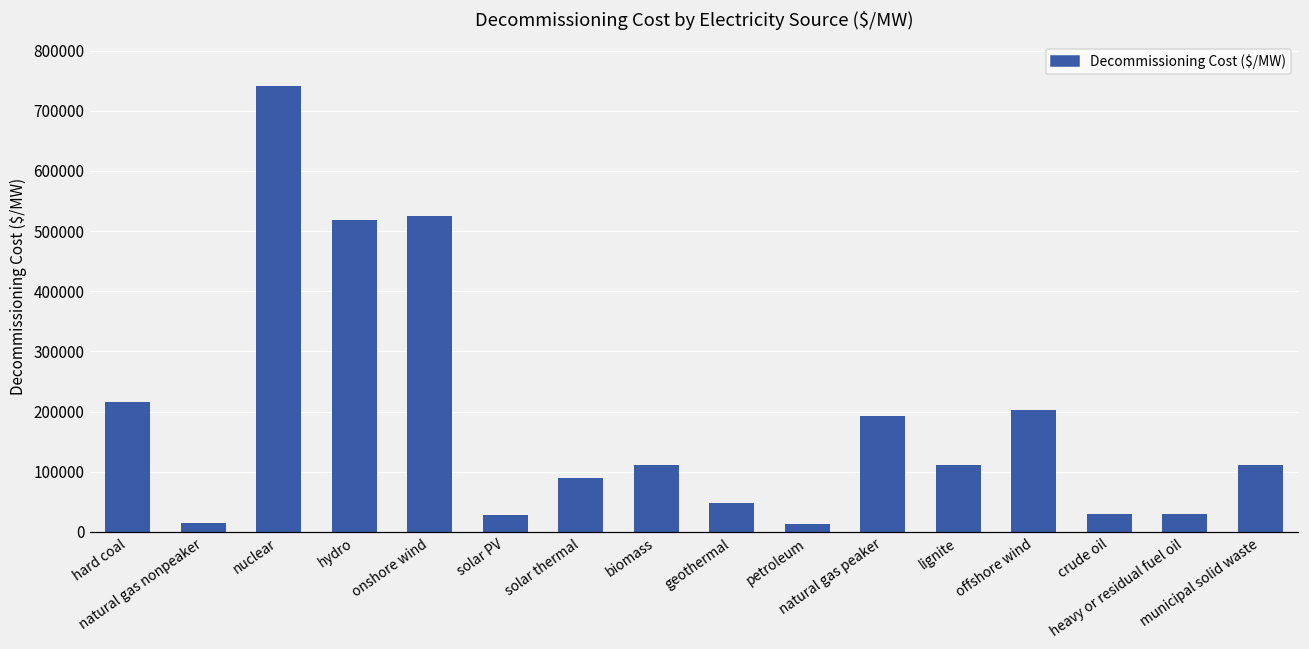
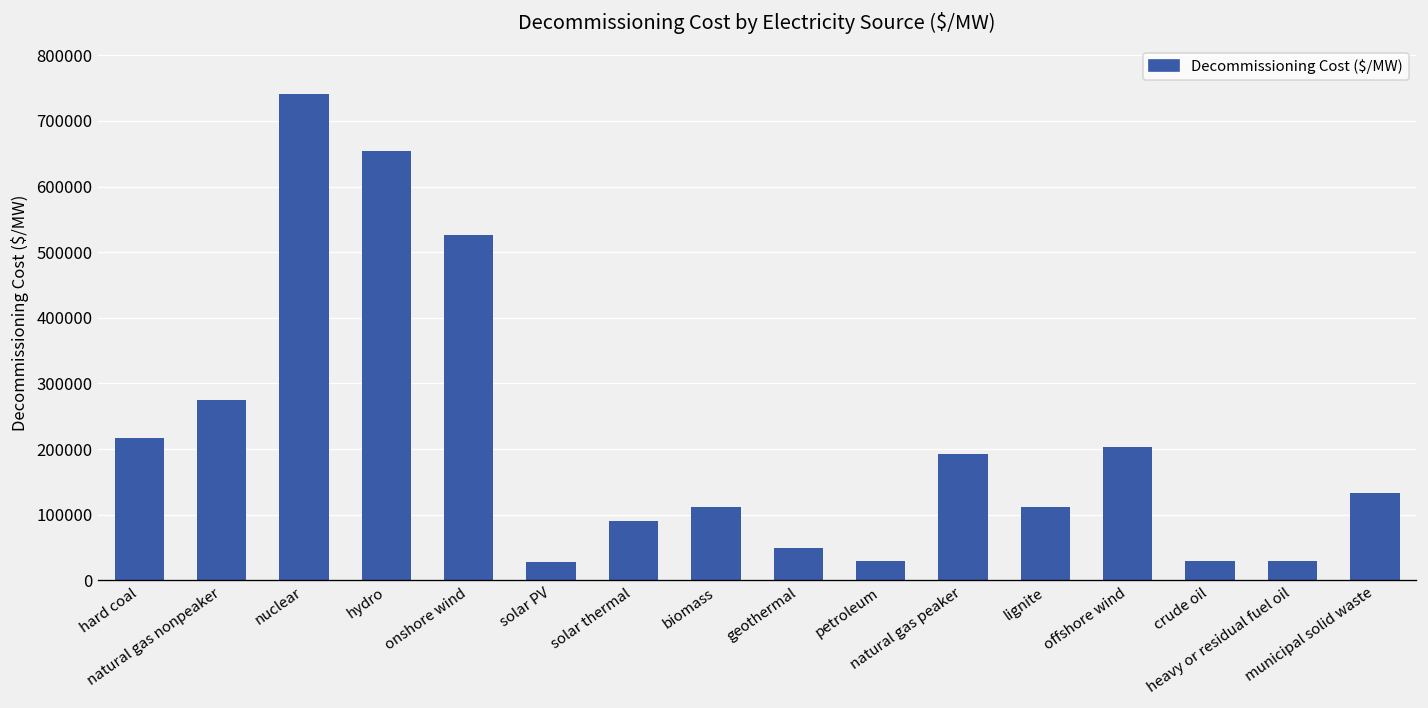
  {
    "hard coal": 220000,
-   "natural gas nonpeaker": 10000,
+   "natural gas nonpeaker": 270000,
    "nuclear": 740000,
-   "hydro": 520000,
+   "hydro": 650000,
    "onshore wind": 530000,
    "solar PV": 30000,
    "solar thermal": 90000,
    "biomass": 110000,
    "geothermal": 50000,
-   "petroleum": 10000,
+   "petroleum": 30000,
    "natural gas peaker": 190000,
    "lignite": 110000,
    "offshore wind": 200000,
    "crude oil": 30000,
    "heavy or residual fuel oil": 30000,
-   "municipal solid waste": 110000
+   "municipal solid waste": 130000
  }
